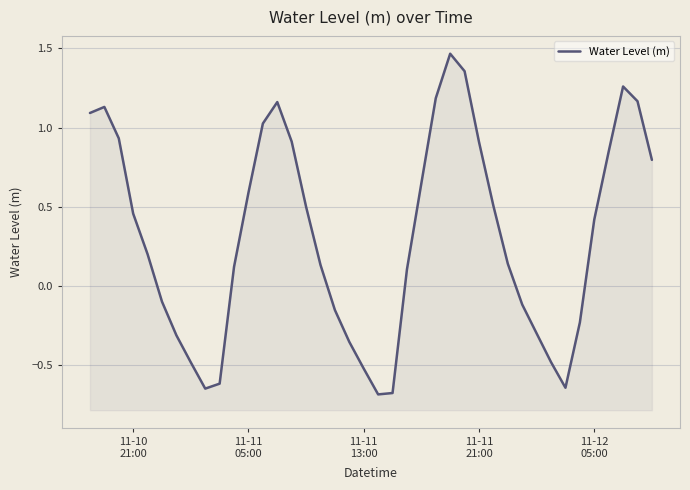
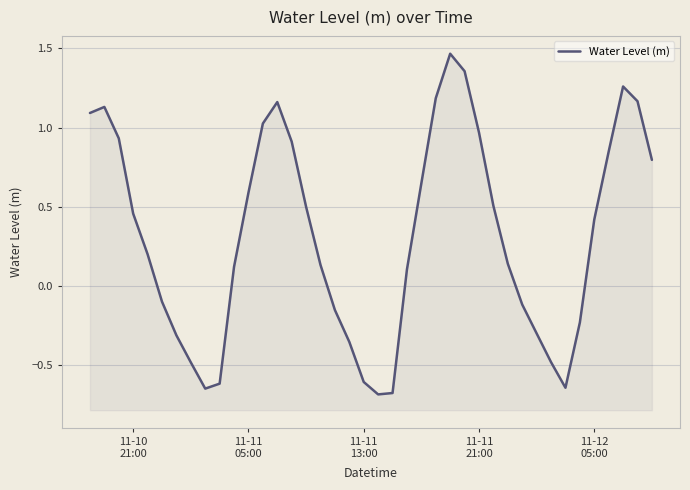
  {
    "11-10 21:00": 0.46,
    "11-11 05:00": 0.59,
-   "11-11 13:00": -0.52,
-   "11-11 21:00": 0.91,
+   "11-11 13:00": -0.61,
+   "11-11 21:00": 0.97,
    "11-12 05:00": 0.42
  }
